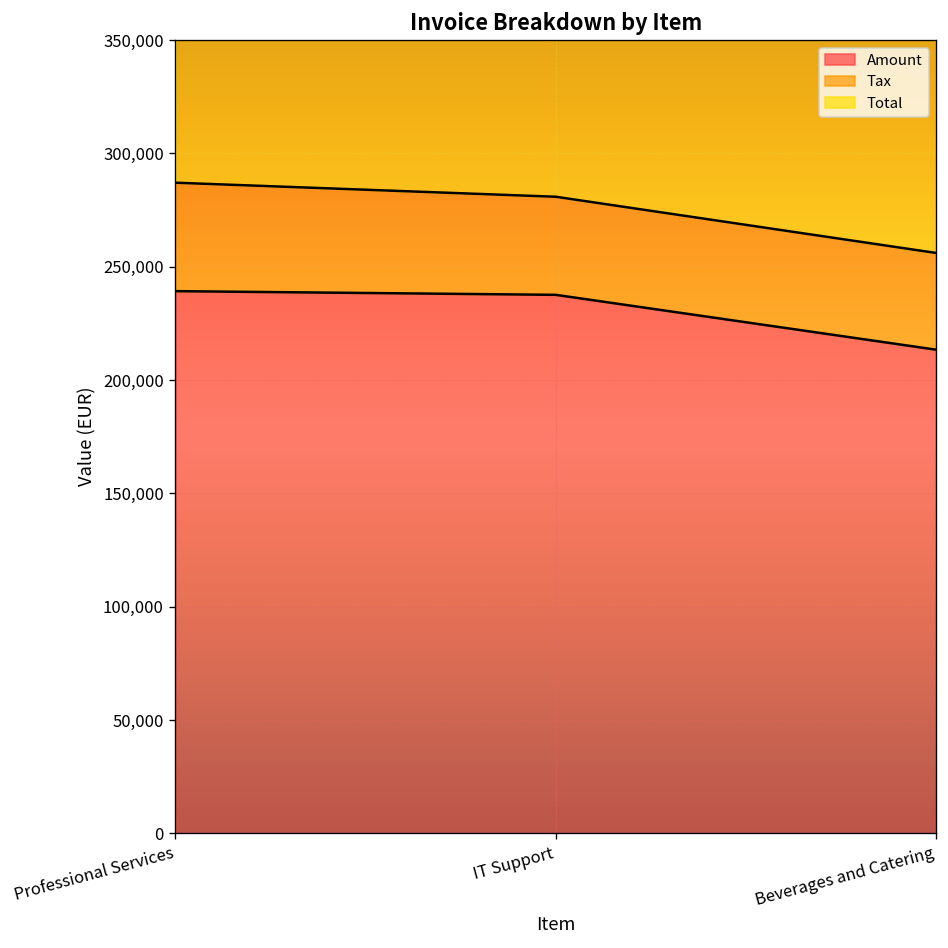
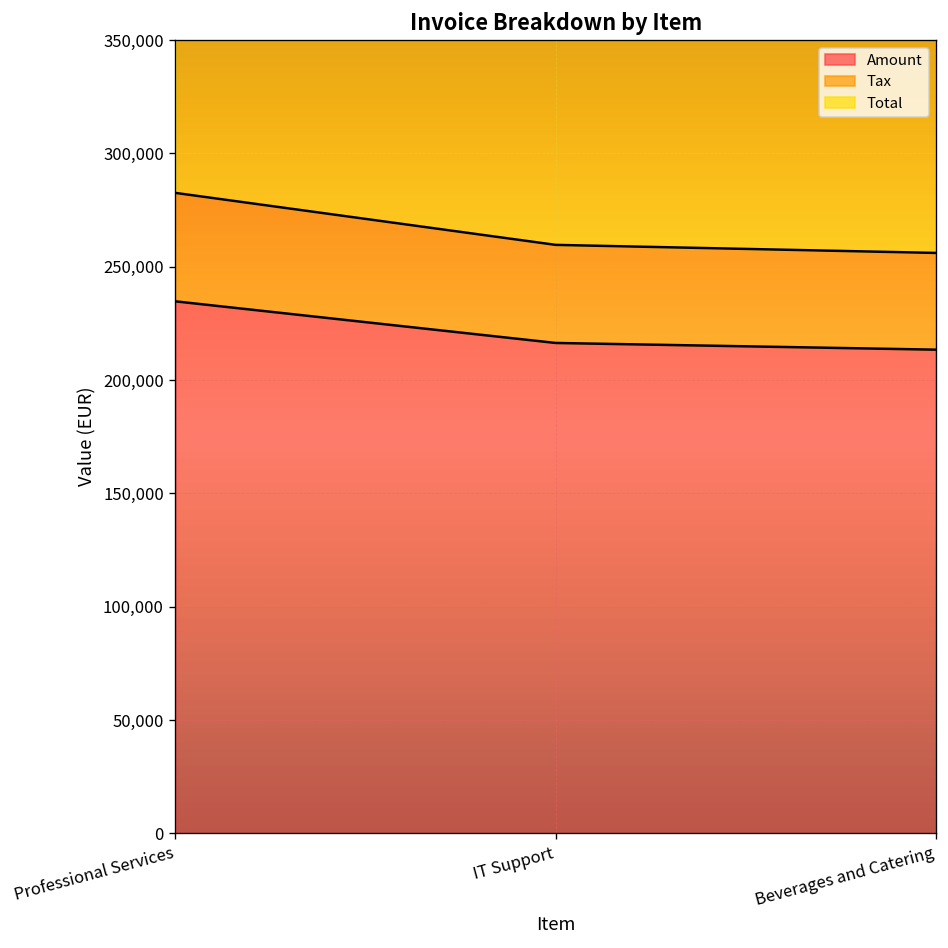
  {
    "Amount": {
-     "Professional Services": "239,000",
-     "IT Support": "238,000",
+     "Professional Services": "235,000",
+     "IT Support": "216,000",
      "Beverages and Catering": "213,000"
    },
    "Tax": {
      "Professional Services": "48,000",
      "IT Support": "43,000",
      "Beverages and Catering": "43,000"
    }
  }
